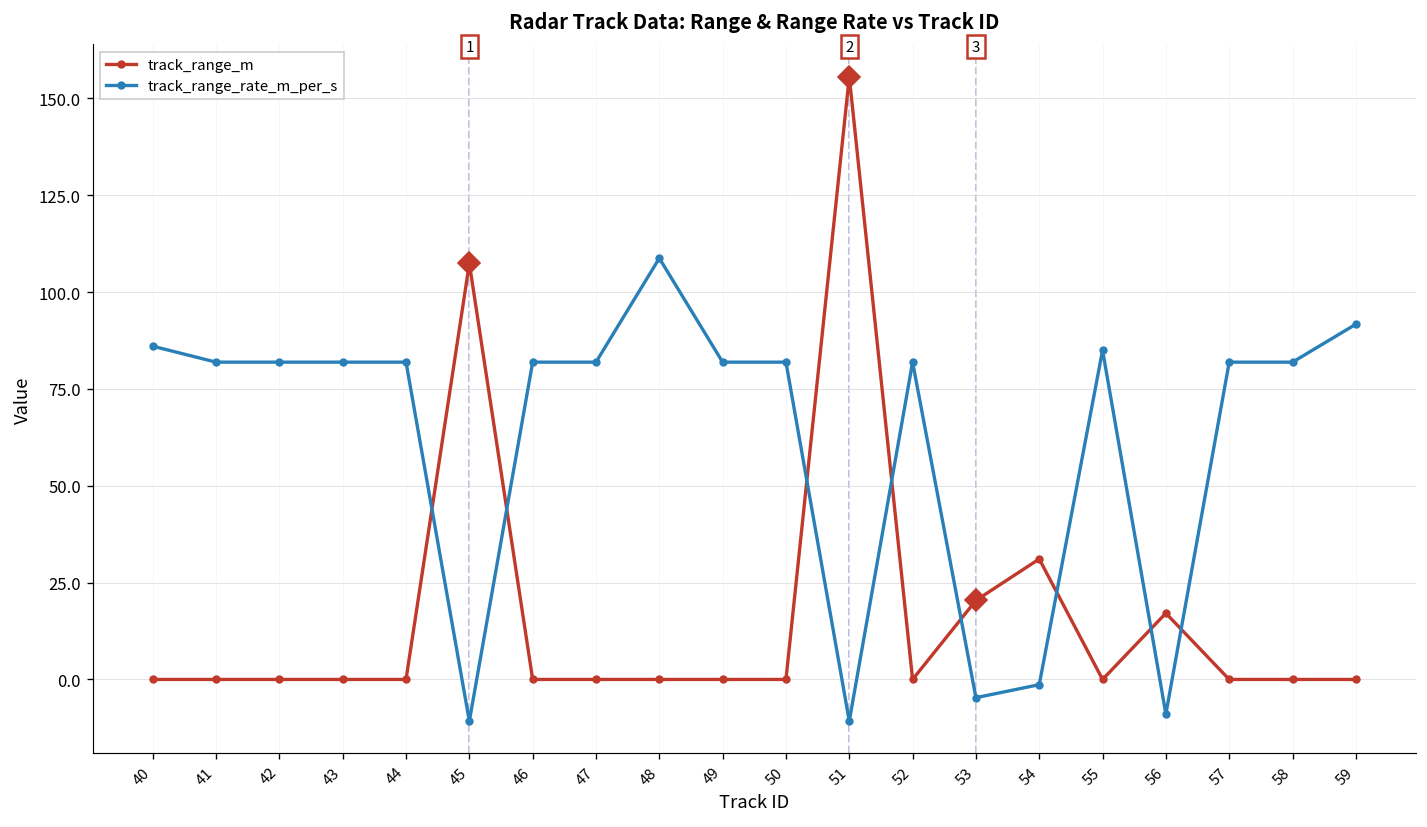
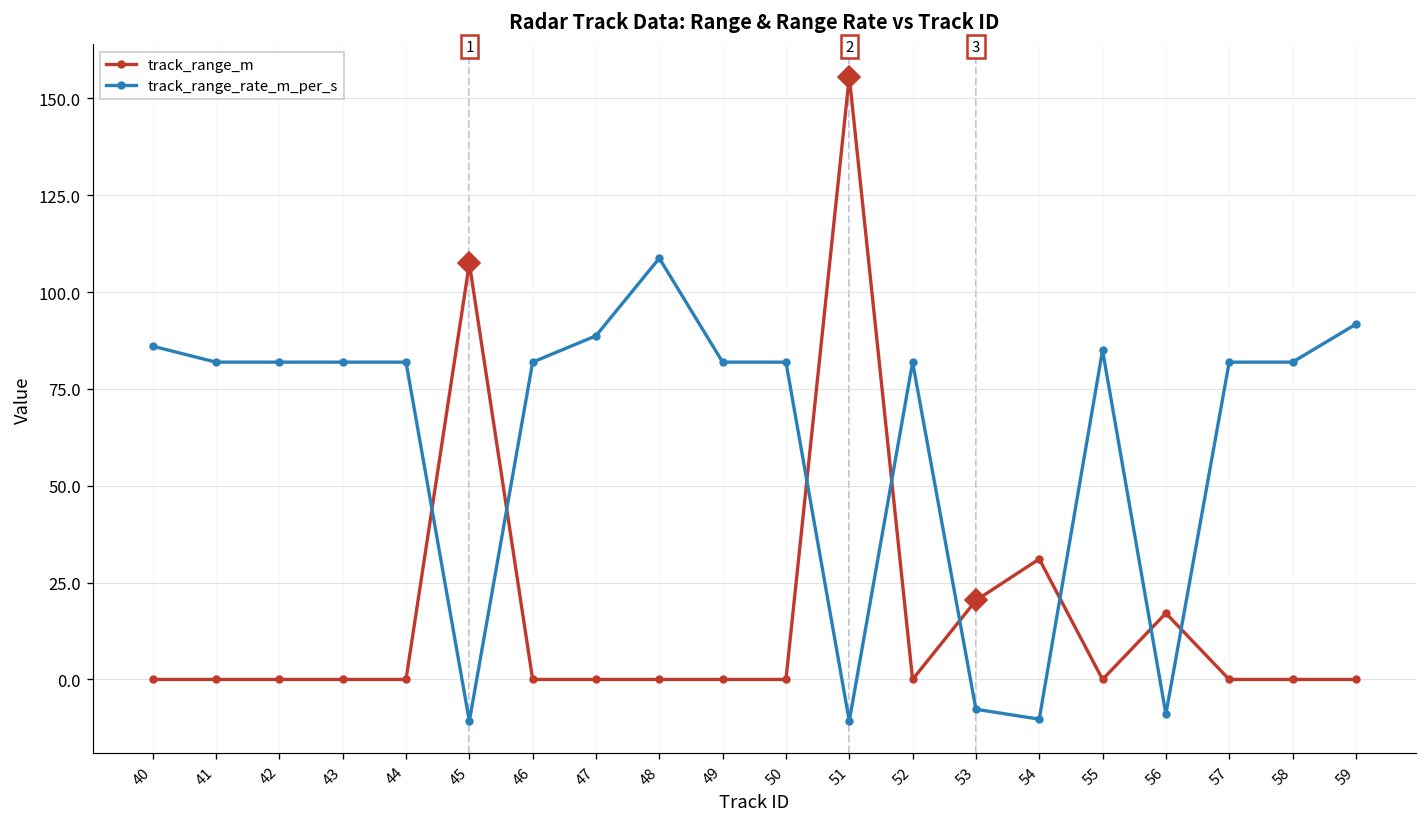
  {
    "track_range_rate_m_per_s": {
      "40": 86,
      "41": 82,
      "42": 82,
      "43": 82,
      "44": 82,
      "45": -11,
      "46": 82,
-     "47": 82,
+     "47": 89,
      "48": 109,
      "49": 82,
      "50": 82,
      "51": -11,
      "52": 82,
-     "53": -5,
-     "54": -1,
+     "53": -8,
+     "54": -10,
      "55": 85,
      "56": -9,
      "57": 82,
      "58": 82,
      "59": 92
    }
  }
